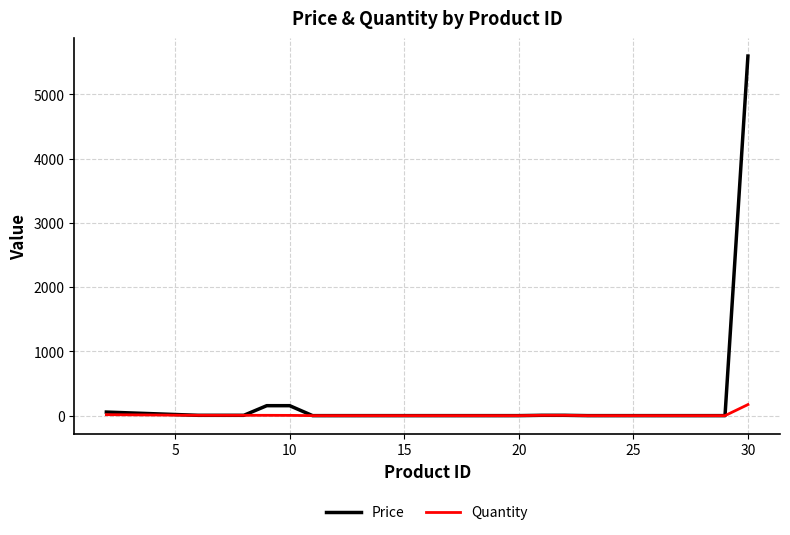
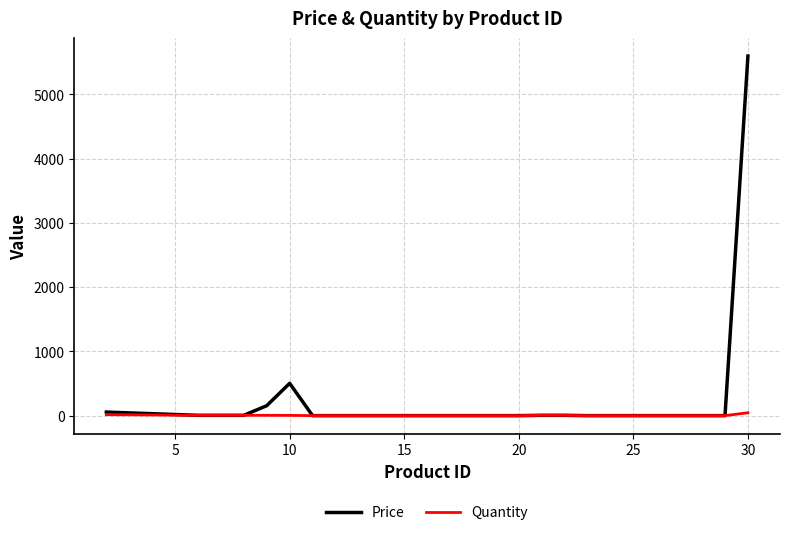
  {
    "Price": {
-     "10": 200,
+     "10": 500,
      "30": 5600
    },
    "Quantity": {
      "10": 0,
-     "30": 200
+     "30": 0
    }
  }
